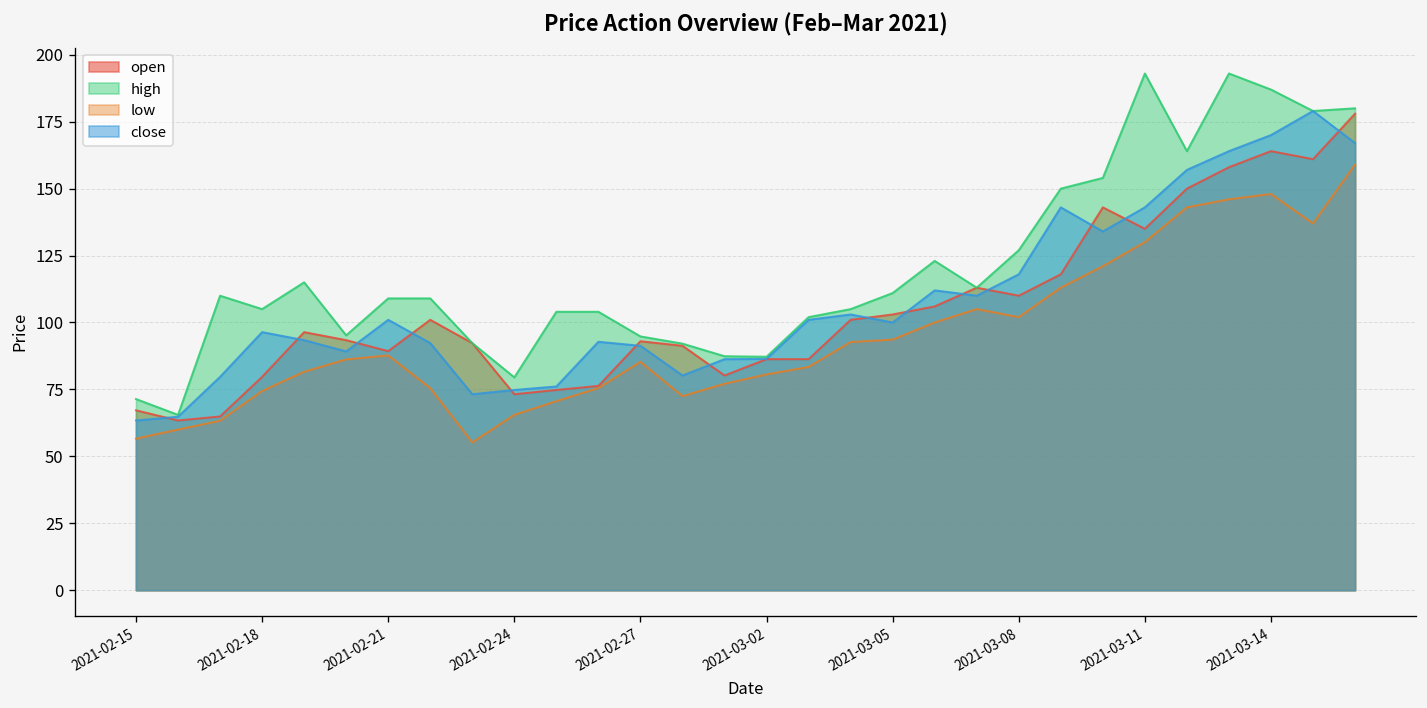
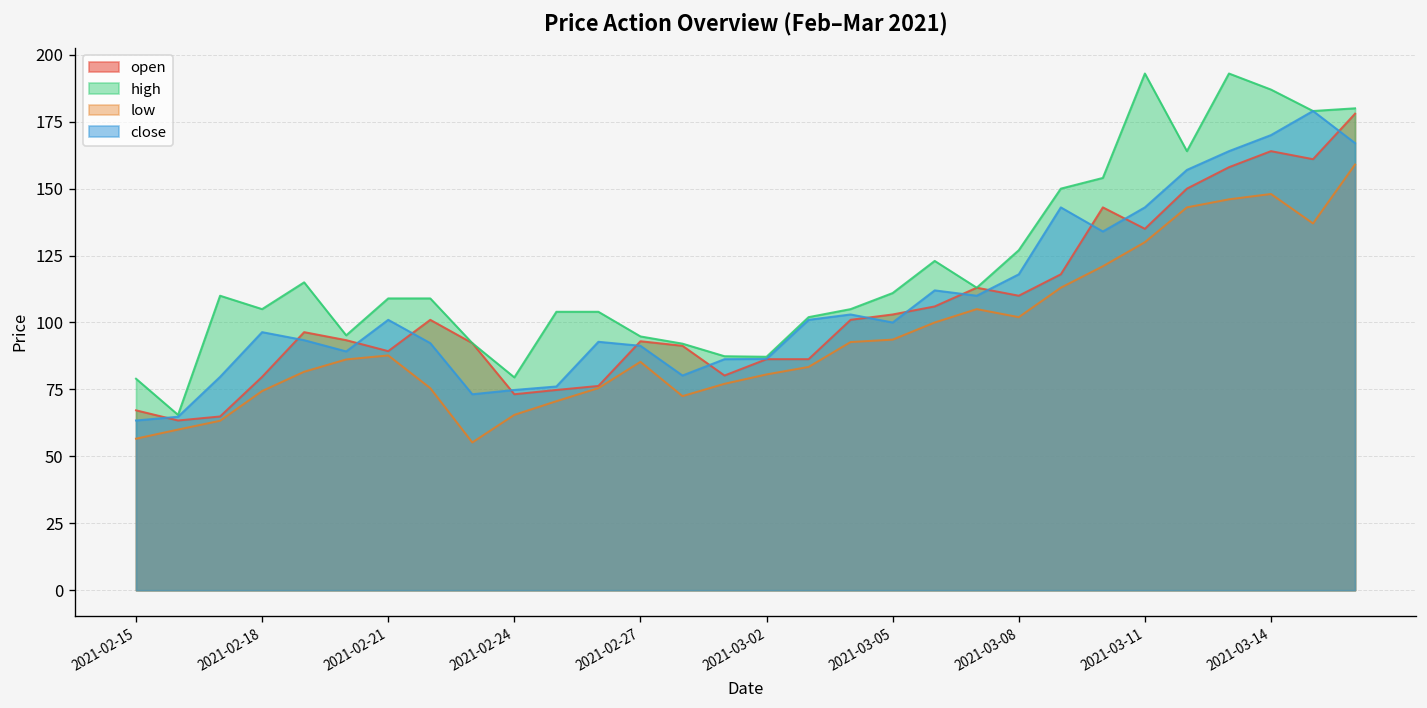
  {
    "high": {
-     "2021-02-15": 71,
+     "2021-02-15": 79,
      "2021-02-18": 105,
      "2021-02-21": 109,
      "2021-02-24": 80,
      "2021-02-27": 95,
      "2021-03-05": 111,
      "2021-03-08": 127,
      "2021-03-11": 193,
      "2021-03-14": 187
    },
    "close": {
      "2021-02-15": 63,
      "2021-02-18": 96,
      "2021-02-21": 101,
      "2021-02-24": 75,
      "2021-02-27": 91,
      "2021-03-05": 100,
      "2021-03-08": 118,
      "2021-03-11": 143,
      "2021-03-14": 170
    }
  }
